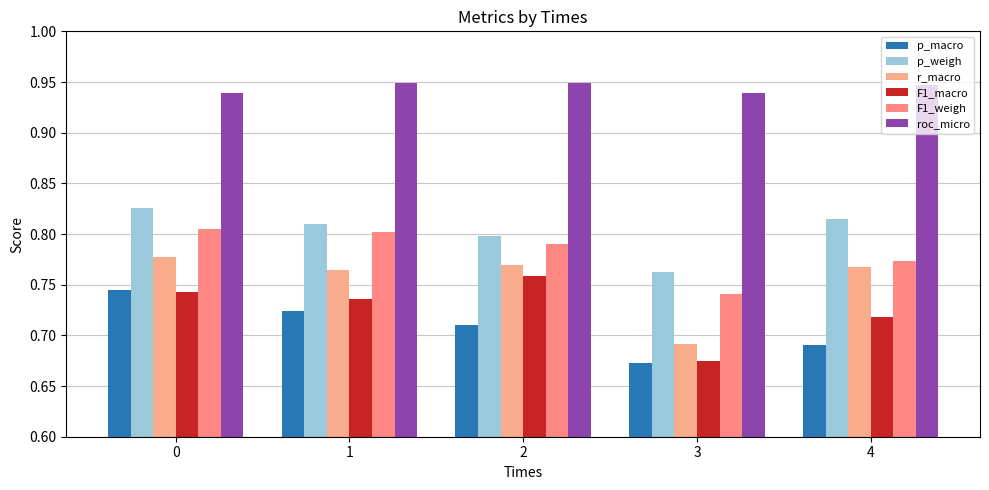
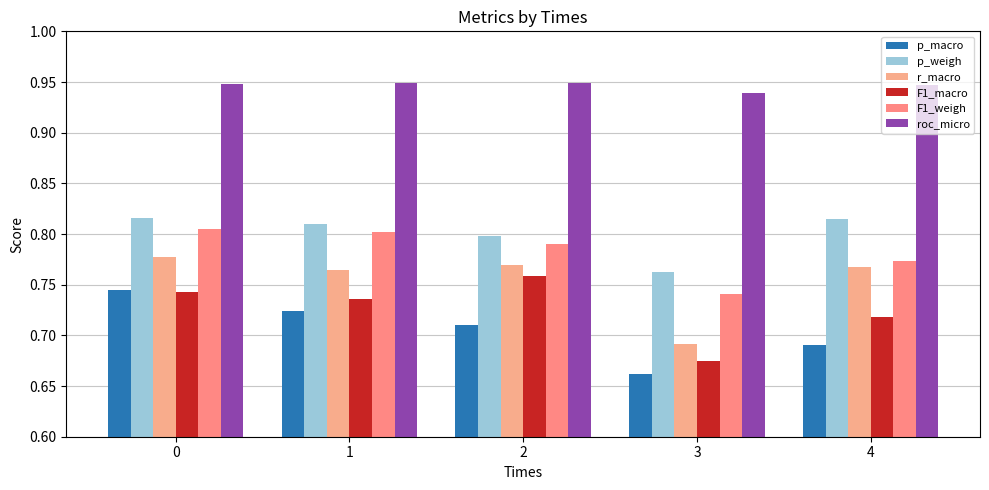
  {
    "p_macro": {
      "0": 0.745,
      "1": 0.724,
      "2": 0.710,
-     "3": 0.673,
+     "3": 0.662,
      "4": 0.690
    },
    "p_weigh": {
-     "0": 0.826,
+     "0": 0.815,
      "1": 0.810,
      "2": 0.798,
      "3": 0.762,
      "4": 0.815
    },
    "F1_macro": {
      "0": 0.743,
      "1": 0.736,
      "2": 0.758,
      "3": 0.675,
      "4": 0.719
    },
    "roc_micro": {
-     "0": 0.939,
+     "0": 0.948,
      "1": 0.949,
      "2": 0.949,
      "3": 0.939
    }
  }
